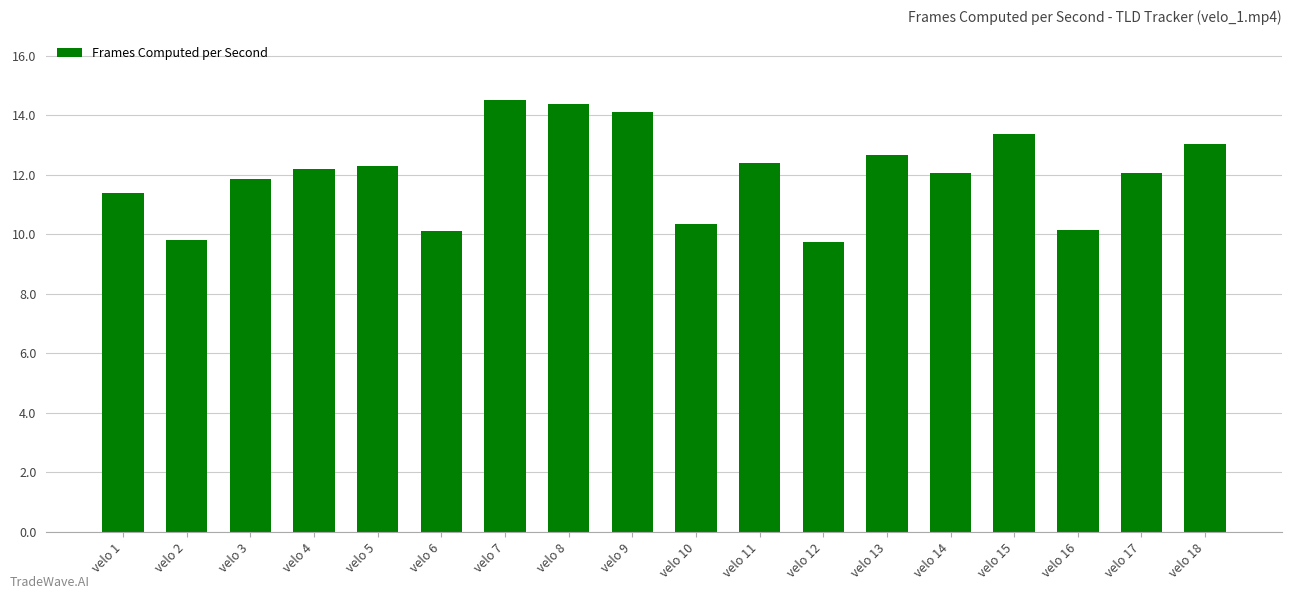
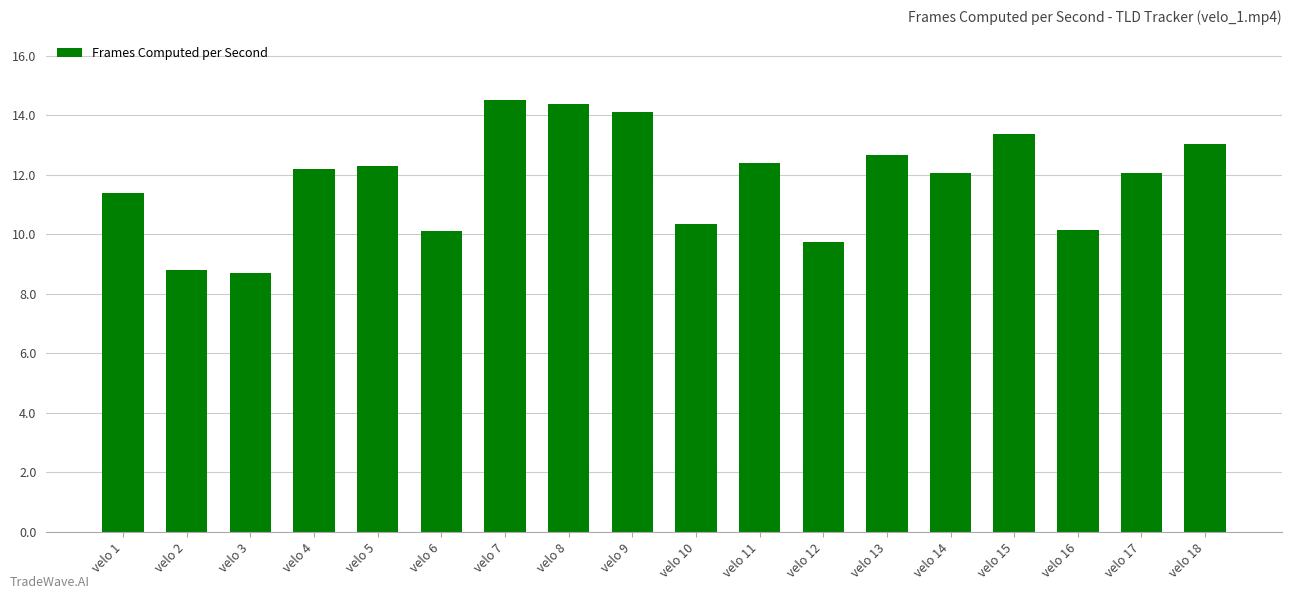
  {
    "velo 1": 11.4,
-   "velo 2": 9.8,
-   "velo 3": 11.9,
+   "velo 2": 8.8,
+   "velo 3": 8.7,
    "velo 4": 12.2,
    "velo 5": 12.3,
    "velo 6": 10.1,
    "velo 7": 14.5,
    "velo 8": 14.4,
    "velo 9": 14.1,
    "velo 10": 10.3,
    "velo 11": 12.4,
    "velo 12": 9.7,
    "velo 13": 12.7,
    "velo 14": 12.1,
    "velo 15": 13.4,
    "velo 16": 10.2,
    "velo 17": 12.1,
    "velo 18": 13.1
  }
